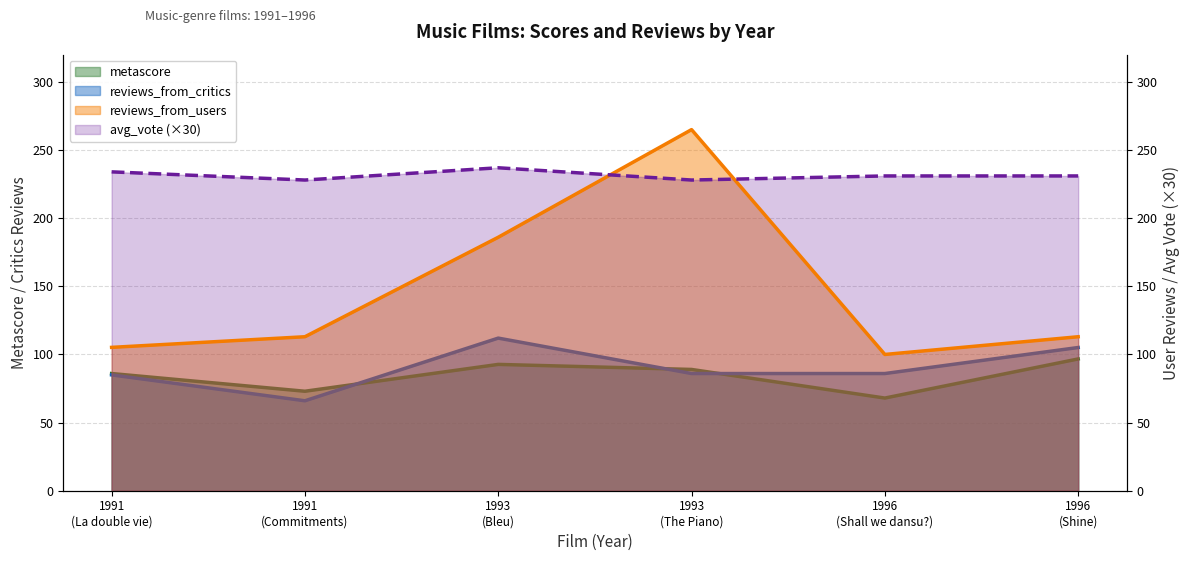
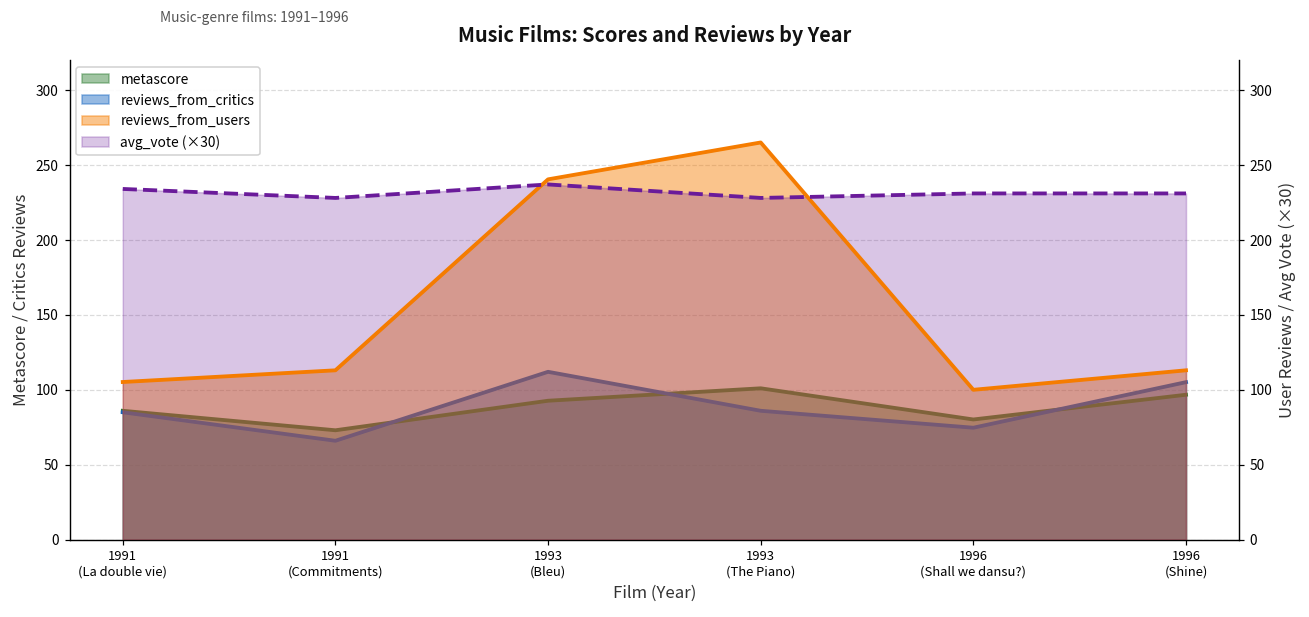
  {
    "metascore": {
      "1991 (Commitments)": 73,
      "1993 (Bleu)": 93,
-     "1993 (The Piano)": 89,
-     "1996 (Shall we dansu?)": 68,
+     "1993 (The Piano)": 101,
+     "1996 (Shall we dansu?)": 80,
      "1996 (Shine)": 97
    },
    "reviews_from_critics": {
      "1991 (Commitments)": 66,
      "1993 (Bleu)": 112,
      "1993 (The Piano)": 86,
-     "1996 (Shall we dansu?)": 86,
+     "1996 (Shall we dansu?)": 75,
      "1996 (Shine)": 105
    },
    "reviews_from_users": {
      "1991 (La double vie)": 105,
      "1991 (Commitments)": 113,
-     "1993 (Bleu)": 186,
+     "1993 (Bleu)": 240,
      "1993 (The Piano)": 265,
      "1996 (Shall we dansu?)": 100,
      "1996 (Shine)": 113
    },
    "avg_vote (×30)": {
      "1991 (La double vie)": 234,
      "1991 (Commitments)": 228,
      "1993 (Bleu)": 237,
      "1993 (The Piano)": 228,
      "1996 (Shall we dansu?)": 231,
      "1996 (Shine)": 231
    }
  }
